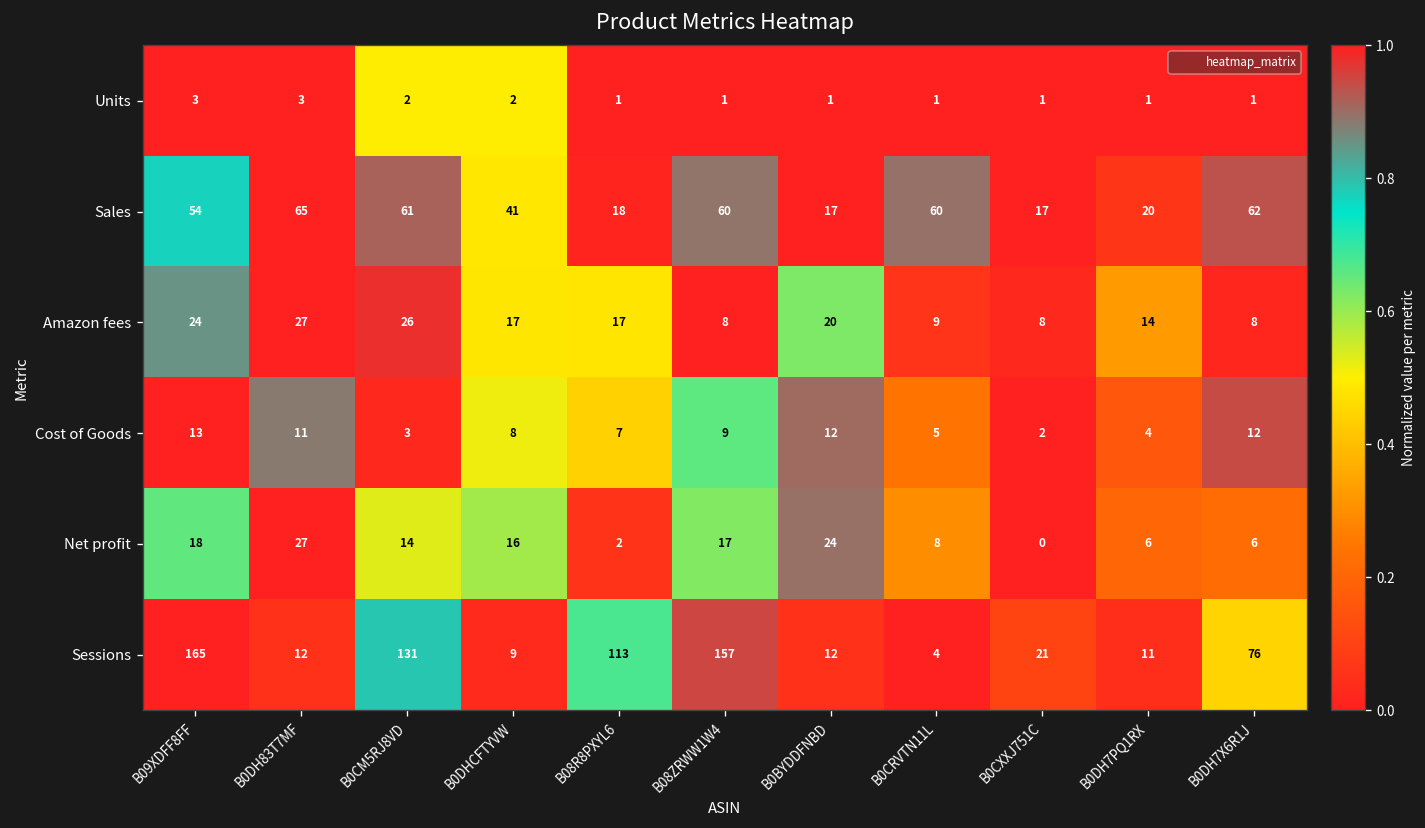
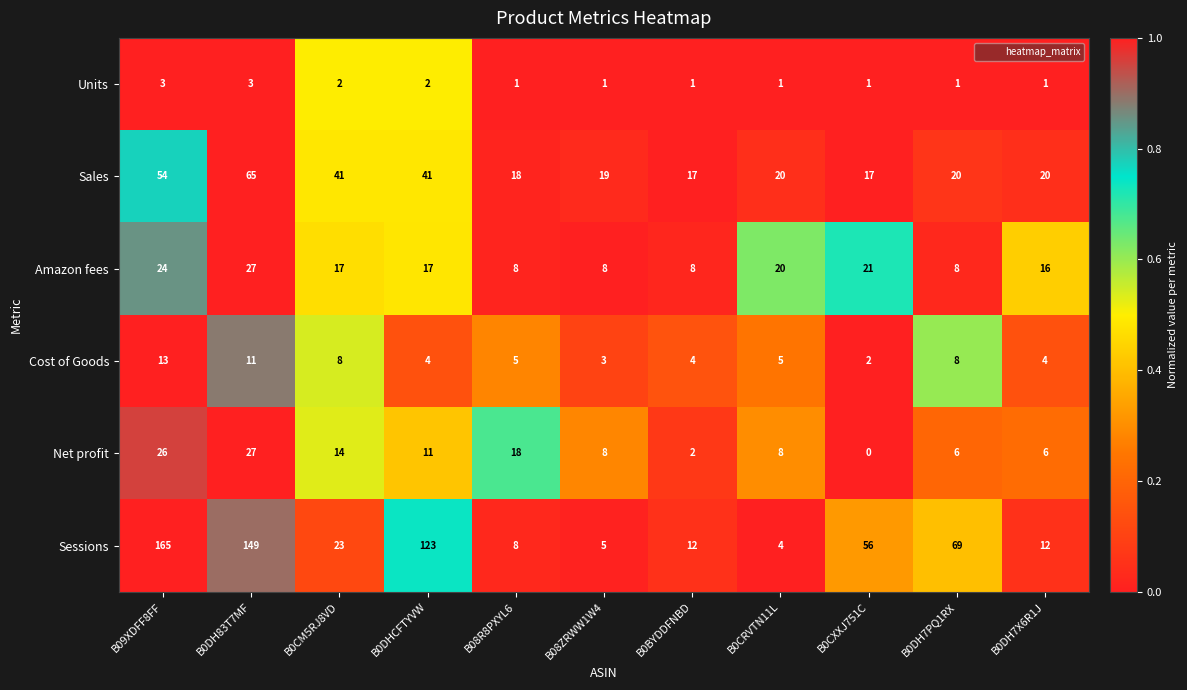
  {
    "Units": {
      "B09XDFF8FF": 3,
      "B0DH83T7MF": 3,
      "B0CM5RJ8VD": 2,
      "B0DHCFTYVW": 2,
      "B08R8PXYL6": 1,
      "B08ZRWW1W4": 1,
      "B0BYDDFNBD": 1,
      "B0CRVTN11L": 1,
      "B0CXXJ751C": 1,
      "B0DH7PQ1RX": 1,
      "B0DH7X6R1J": 1
    },
    "Sales": {
      "B09XDFF8FF": 54,
      "B0DH83T7MF": 65,
-     "B0CM5RJ8VD": 61,
+     "B0CM5RJ8VD": 41,
      "B0DHCFTYVW": 41,
      "B08R8PXYL6": 18,
-     "B08ZRWW1W4": 60,
+     "B08ZRWW1W4": 19,
      "B0BYDDFNBD": 17,
-     "B0CRVTN11L": 60,
+     "B0CRVTN11L": 20,
      "B0CXXJ751C": 17,
      "B0DH7PQ1RX": 20,
-     "B0DH7X6R1J": 62
+     "B0DH7X6R1J": 20
    },
    "Amazon fees": {
      "B09XDFF8FF": 24,
      "B0DH83T7MF": 27,
-     "B0CM5RJ8VD": 26,
+     "B0CM5RJ8VD": 17,
      "B0DHCFTYVW": 17,
-     "B08R8PXYL6": 17,
+     "B08R8PXYL6": 8,
      "B08ZRWW1W4": 8,
-     "B0BYDDFNBD": 20,
-     "B0CRVTN11L": 9,
-     "B0CXXJ751C": 8,
-     "B0DH7PQ1RX": 14,
-     "B0DH7X6R1J": 8
+     "B0BYDDFNBD": 8,
+     "B0CRVTN11L": 20,
+     "B0CXXJ751C": 21,
+     "B0DH7PQ1RX": 8,
+     "B0DH7X6R1J": 16
    },
    "Cost of Goods": {
      "B09XDFF8FF": 13,
      "B0DH83T7MF": 11,
-     "B0CM5RJ8VD": 3,
-     "B0DHCFTYVW": 8,
-     "B08R8PXYL6": 7,
-     "B08ZRWW1W4": 9,
-     "B0BYDDFNBD": 12,
+     "B0CM5RJ8VD": 8,
+     "B0DHCFTYVW": 4,
+     "B08R8PXYL6": 5,
+     "B08ZRWW1W4": 3,
+     "B0BYDDFNBD": 4,
      "B0CRVTN11L": 5,
      "B0CXXJ751C": 2,
-     "B0DH7PQ1RX": 4,
-     "B0DH7X6R1J": 12
+     "B0DH7PQ1RX": 8,
+     "B0DH7X6R1J": 4
    },
    "Net profit": {
-     "B09XDFF8FF": 18,
+     "B09XDFF8FF": 26,
      "B0DH83T7MF": 27,
      "B0CM5RJ8VD": 14,
-     "B0DHCFTYVW": 16,
-     "B08R8PXYL6": 2,
-     "B08ZRWW1W4": 17,
-     "B0BYDDFNBD": 24,
+     "B0DHCFTYVW": 11,
+     "B08R8PXYL6": 18,
+     "B08ZRWW1W4": 8,
+     "B0BYDDFNBD": 2,
      "B0CRVTN11L": 8,
      "B0CXXJ751C": 0,
      "B0DH7PQ1RX": 6,
      "B0DH7X6R1J": 6
    },
    "Sessions": {
      "B09XDFF8FF": 165,
-     "B0DH83T7MF": 12,
-     "B0CM5RJ8VD": 131,
-     "B0DHCFTYVW": 9,
-     "B08R8PXYL6": 113,
-     "B08ZRWW1W4": 157,
+     "B0DH83T7MF": 149,
+     "B0CM5RJ8VD": 23,
+     "B0DHCFTYVW": 123,
+     "B08R8PXYL6": 8,
+     "B08ZRWW1W4": 5,
      "B0BYDDFNBD": 12,
      "B0CRVTN11L": 4,
-     "B0CXXJ751C": 21,
-     "B0DH7PQ1RX": 11,
-     "B0DH7X6R1J": 76
+     "B0CXXJ751C": 56,
+     "B0DH7PQ1RX": 69,
+     "B0DH7X6R1J": 12
    }
  }
